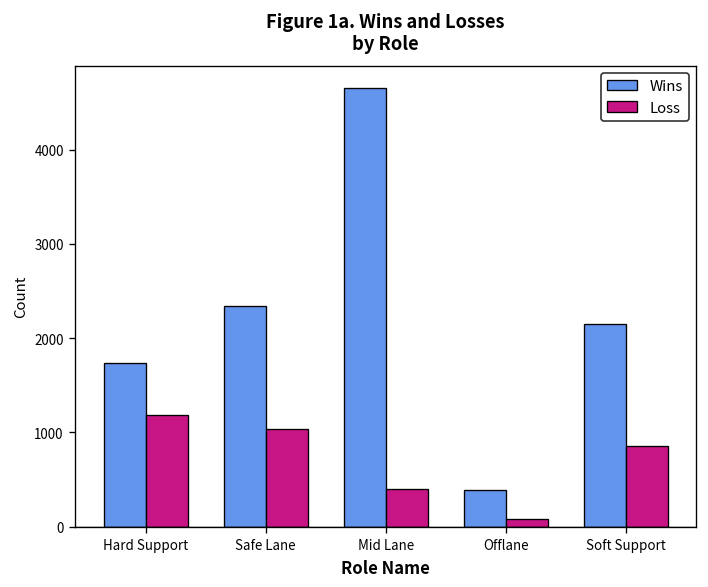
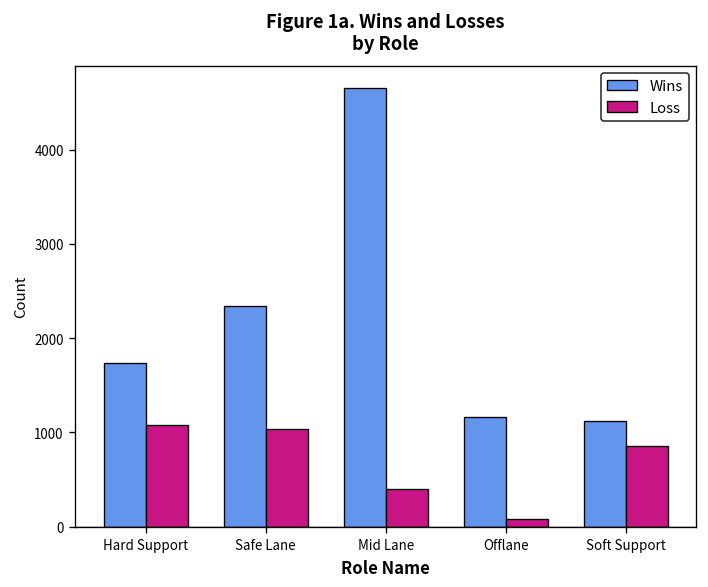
  {
    "Wins": {
      "Hard Support": 1700,
      "Safe Lane": 2300,
      "Mid Lane": 4700,
-     "Offlane": 400,
-     "Soft Support": 2200
+     "Offlane": 1200,
+     "Soft Support": 1100
    },
    "Loss": {
-     "Hard Support": 1200,
+     "Hard Support": 1100,
      "Safe Lane": 1000,
      "Mid Lane": 400,
      "Offlane": 100,
      "Soft Support": 900
    }
  }
